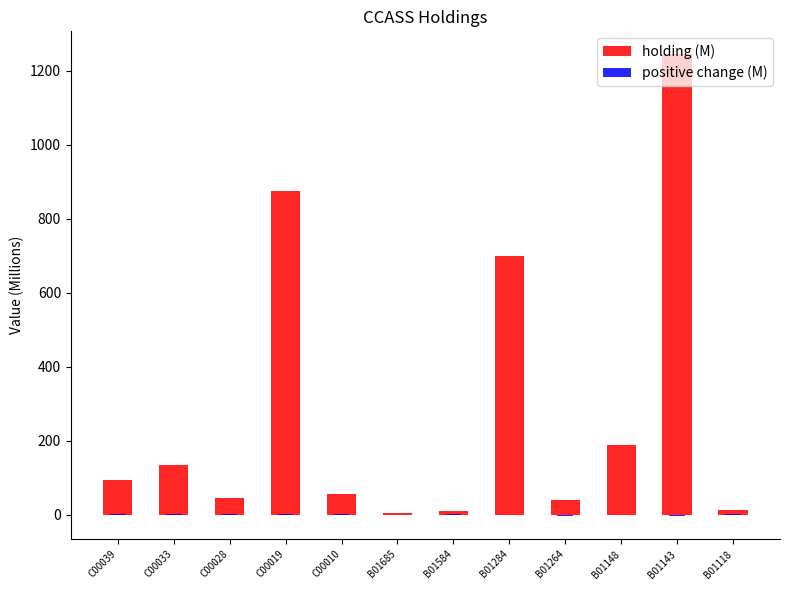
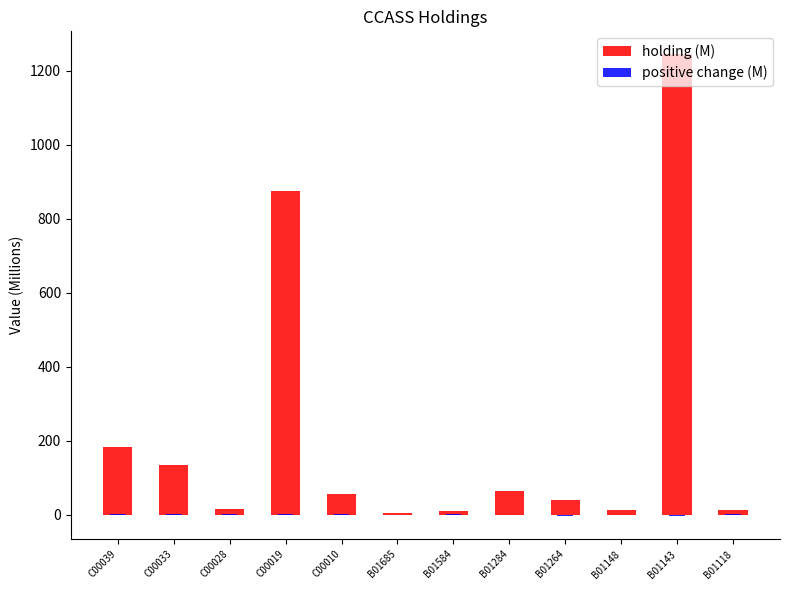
  {
    "holding (M)": {
-     "C00039": 90,
+     "C00039": 180,
      "C00033": 130,
-     "C00028": 50,
+     "C00028": 10,
      "C00019": 870,
      "C00010": 60,
      "B01584": 10,
-     "B01284": 700,
+     "B01284": 60,
      "B01264": 40,
-     "B01148": 190,
+     "B01148": 10,
      "B01118": 10
    }
  }
